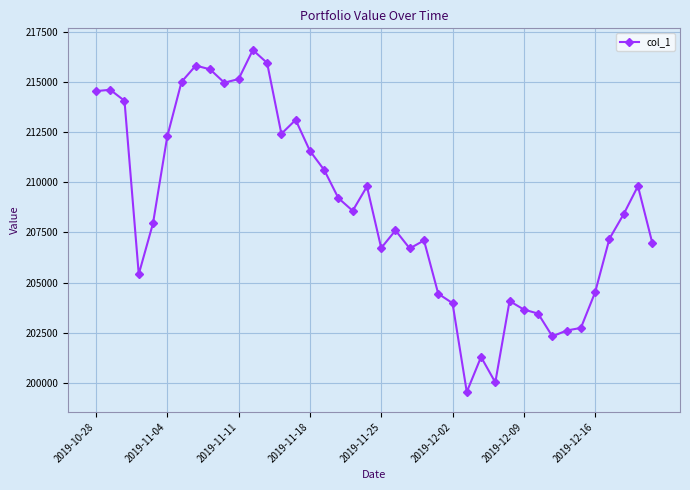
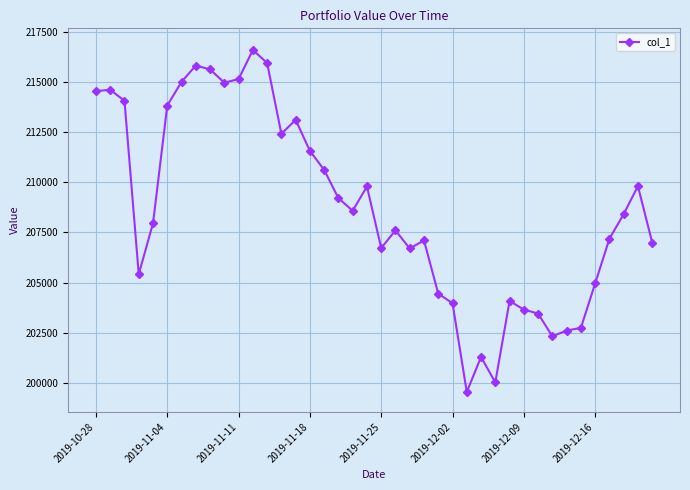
  {
    "2019-10-28": 214600,
-   "2019-11-04": 212300,
+   "2019-11-04": 213800,
    "2019-11-11": 215200,
    "2019-11-18": 211600,
    "2019-11-25": 206700,
    "2019-12-02": 204000,
    "2019-12-09": 203600,
-   "2019-12-16": 204500
+   "2019-12-16": 205000
  }
